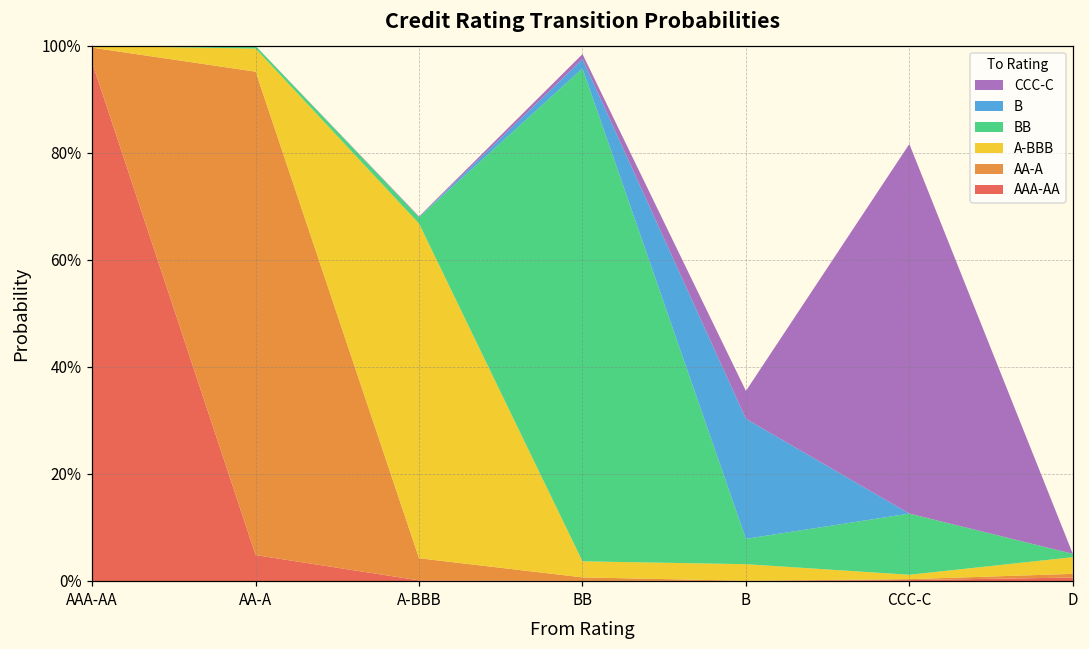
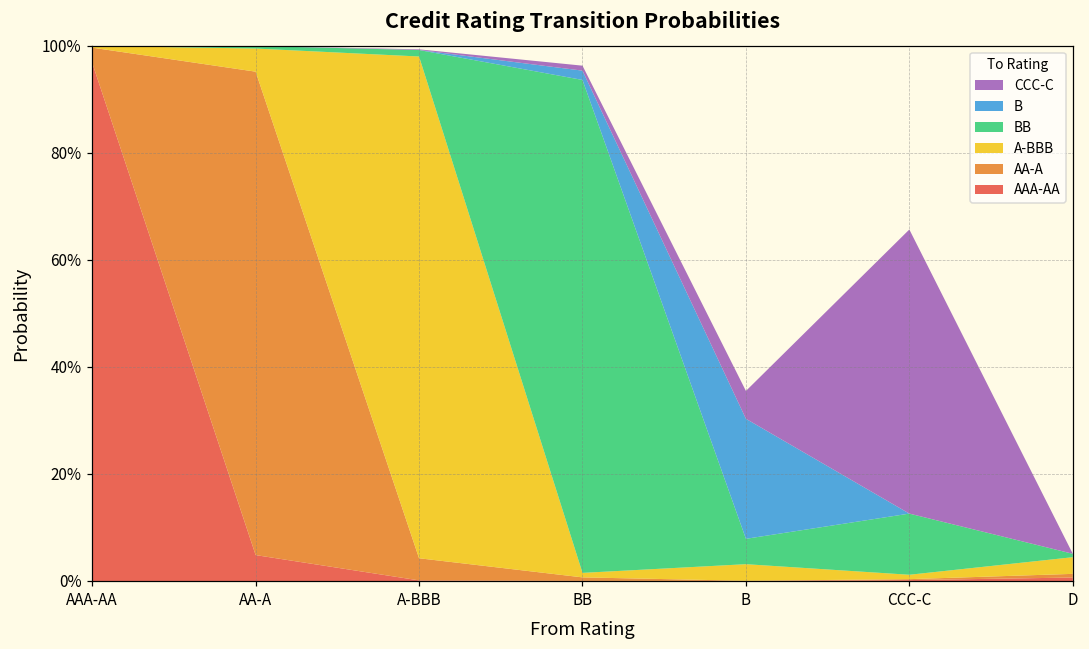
  {
    "A-BBB": {
-     "A-BBB": "63%",
-     "BB": "3%",
+     "A-BBB": "94%",
+     "BB": "1%",
      "B": "3%",
      "CCC-C": "1%",
      "D": "3%"
    },
    "BB": {
      "BB": "92%",
      "B": "5%"
    },
    "B": {
      "BB": "2%",
      "B": "22%"
    },
    "CCC-C": {
      "BB": "1%",
      "B": "5%",
-     "CCC-C": "69%"
+     "CCC-C": "53%"
    }
  }
